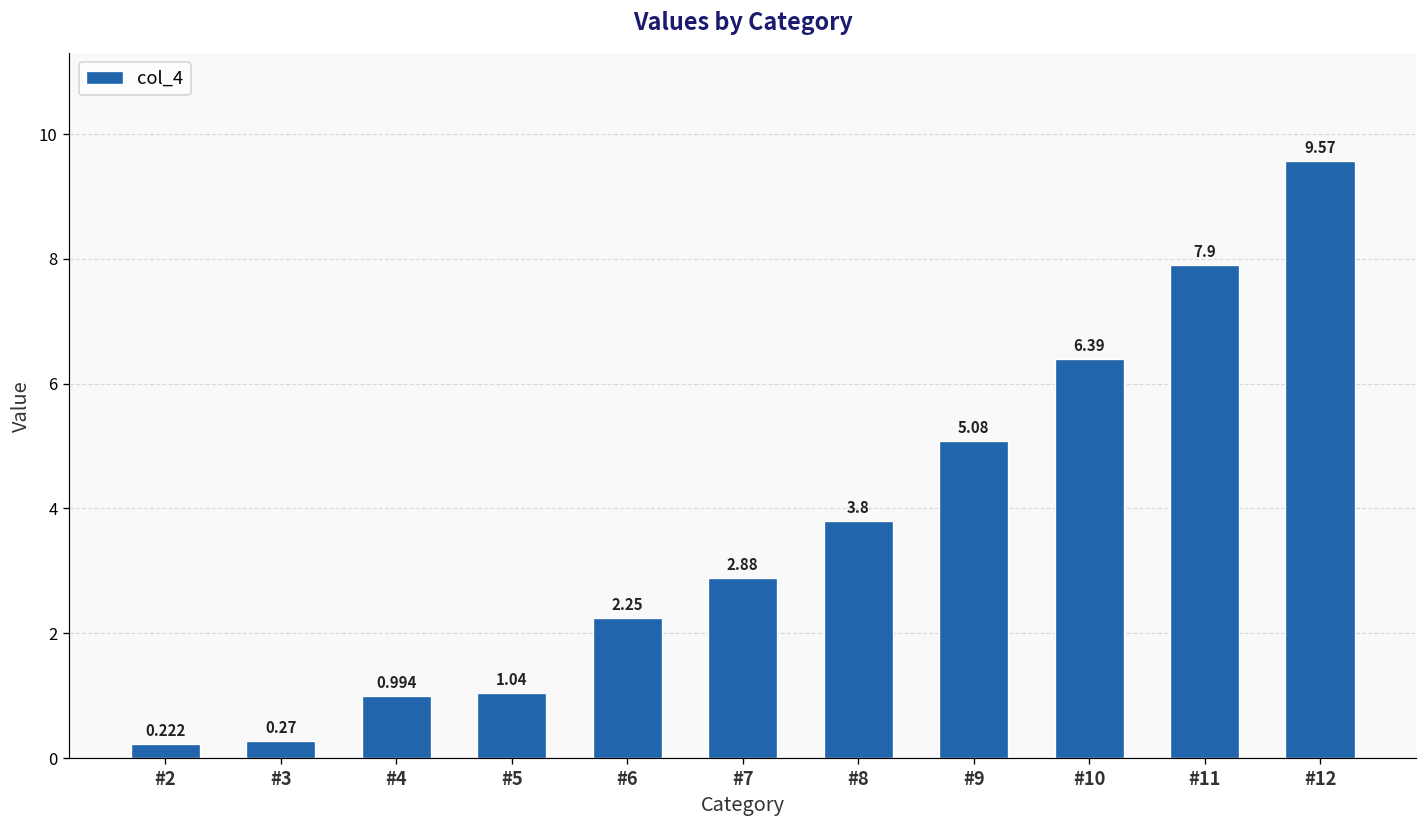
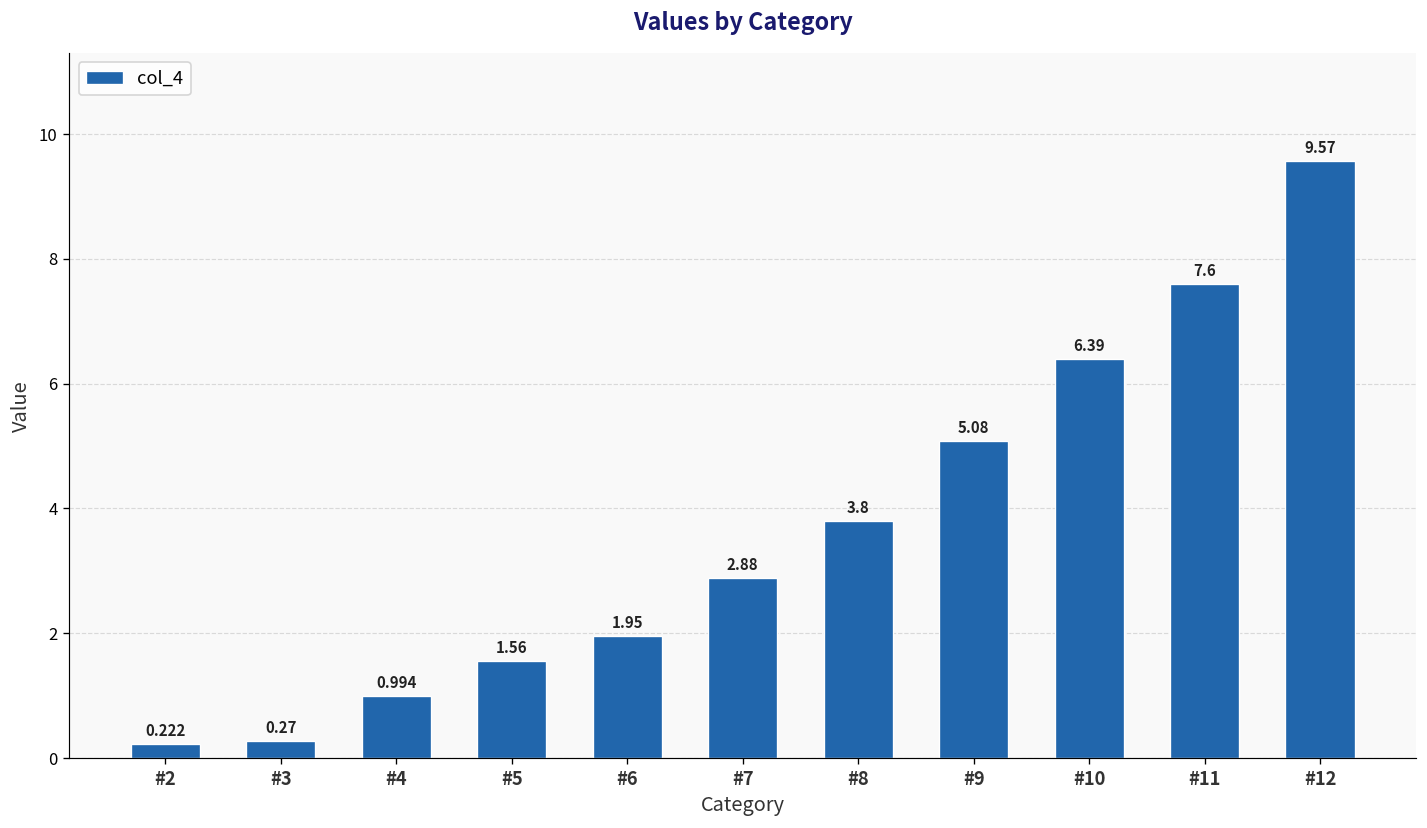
  {
    "#2": 0.222,
    "#3": 0.27,
    "#4": 0.994,
-   "#5": 1.04,
-   "#6": 2.25,
+   "#5": 1.56,
+   "#6": 1.95,
    "#7": 2.88,
    "#8": 3.8,
    "#9": 5.08,
    "#10": 6.39,
-   "#11": 7.9,
+   "#11": 7.6,
    "#12": 9.57
  }
